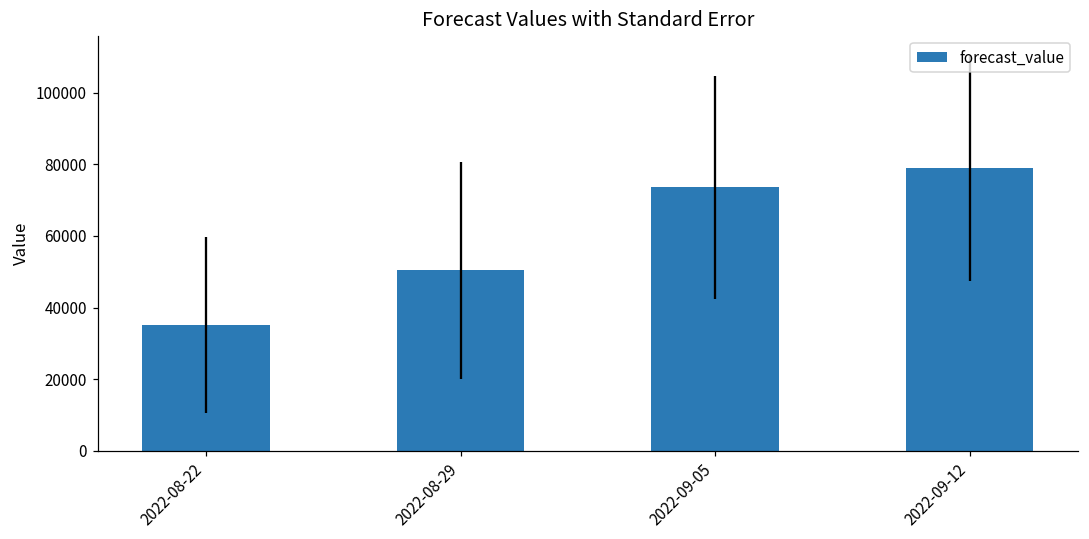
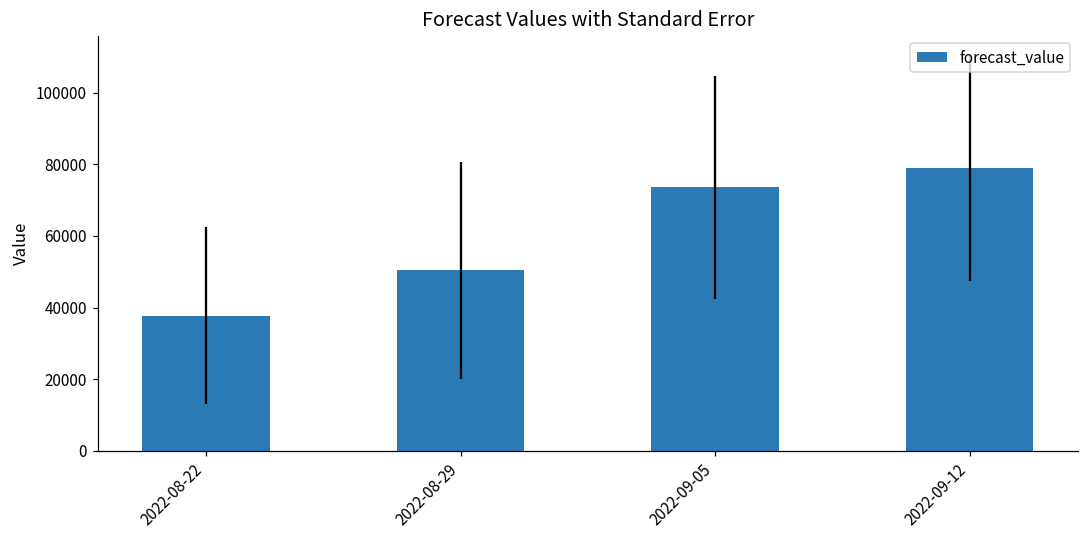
  {
-   "2022-08-22": 35000,
+   "2022-08-22": 38000,
    "2022-08-29": 50000,
    "2022-09-05": 74000,
    "2022-09-12": 79000
  }
